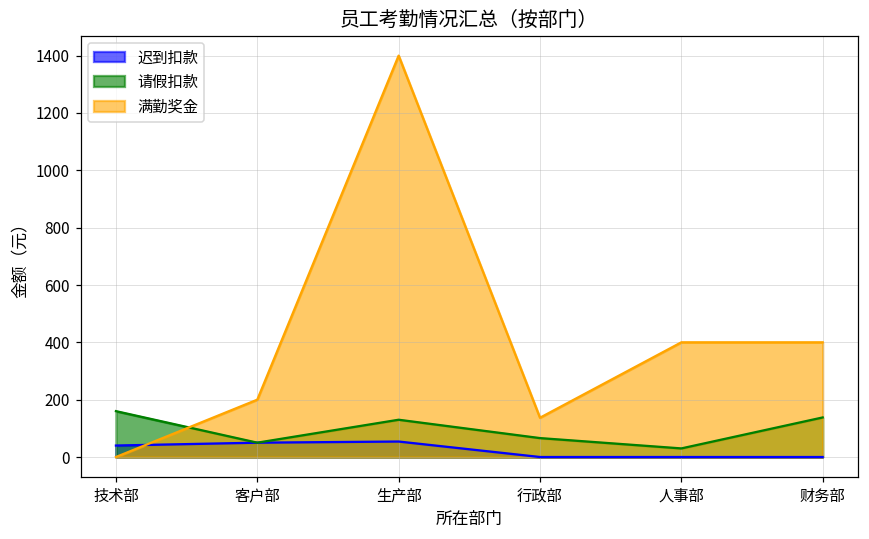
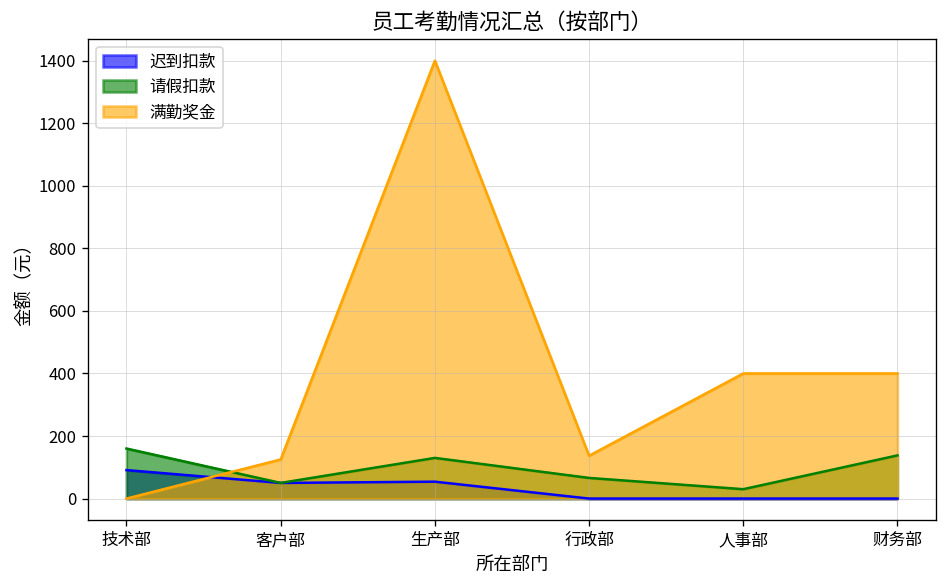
  {
    "迟到扣款": {
-     "技术部": 40,
+     "技术部": 90,
      "生产部": 50,
      "行政部": 0,
      "人事部": 0,
      "财务部": 0
    },
    "请假扣款": {
      "技术部": 160,
      "生产部": 130,
      "行政部": 70,
      "人事部": 30,
      "财务部": 140
    },
    "满勤奖金": {
      "技术部": 0,
-     "客户部": 200,
+     "客户部": 130,
      "生产部": 1400,
      "行政部": 140,
      "人事部": 400,
      "财务部": 400
    }
  }
